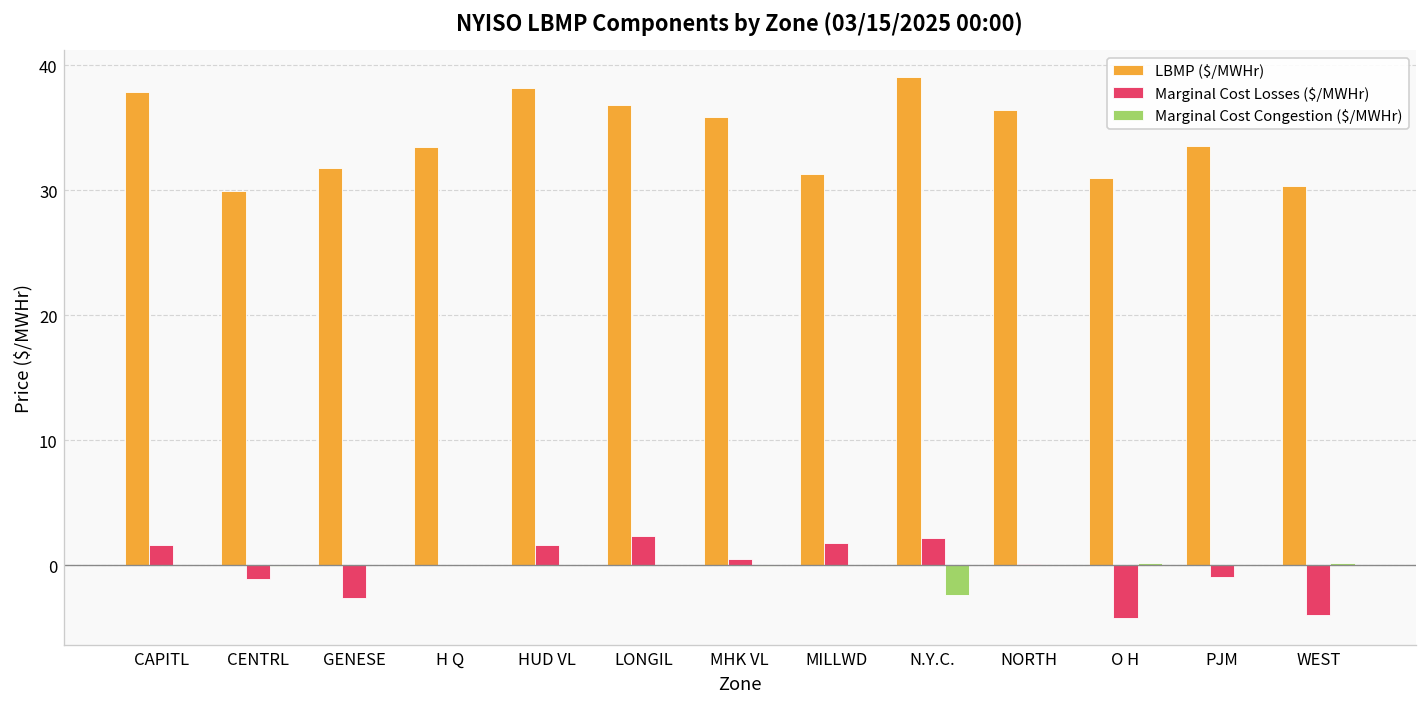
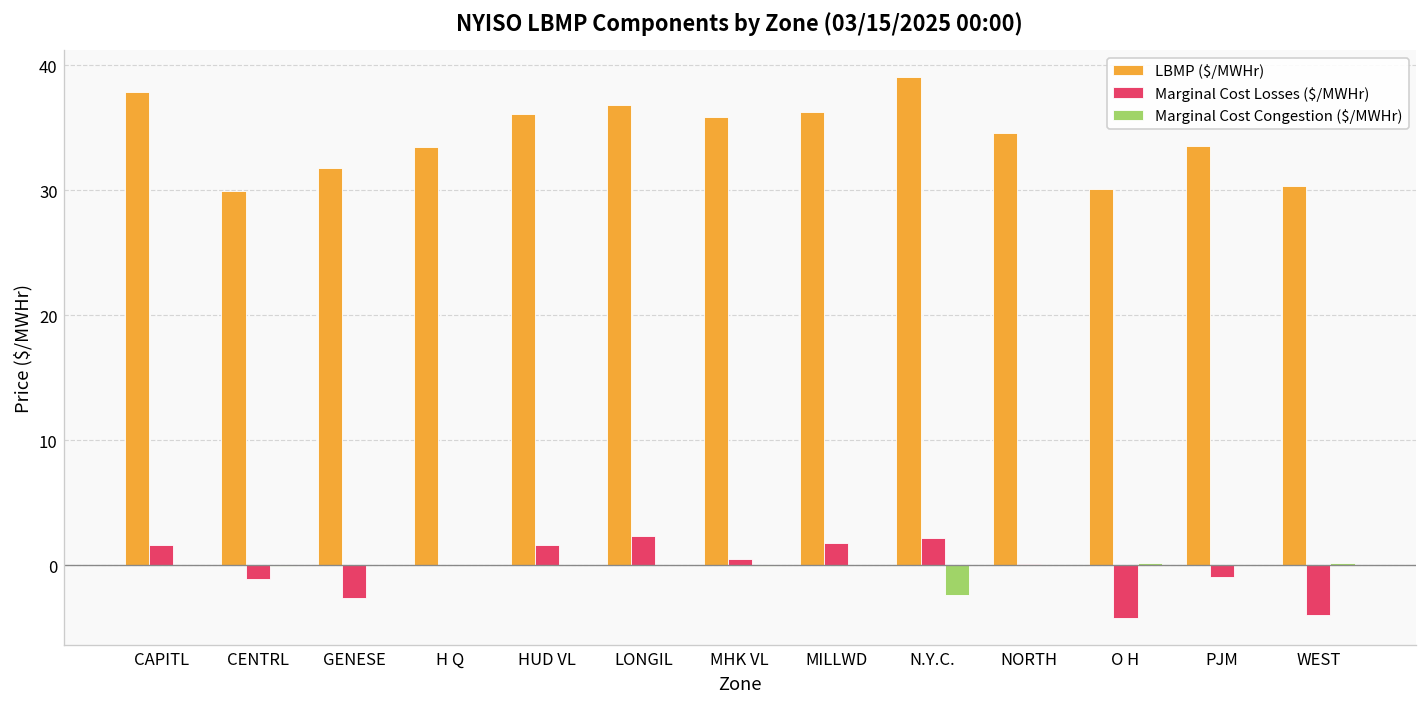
  {
    "LBMP ($/MWHr)": {
      "CAPITL": 37.9,
      "CENTRL": 29.9,
      "GENESE": 31.8,
      "H Q": 33.4,
-     "HUD VL": 38.2,
+     "HUD VL": 36.1,
      "LONGIL": 36.8,
      "MHK VL": 35.9,
-     "MILLWD": 31.3,
+     "MILLWD": 36.3,
      "N.Y.C.": 39.1,
-     "NORTH": 36.4,
-     "O H": 31.0,
+     "NORTH": 34.6,
+     "O H": 30.1,
      "PJM": 33.5,
      "WEST": 30.4
    },
    "Marginal Cost Losses ($/MWHr)": {
      "CAPITL": 1.6,
      "CENTRL": -1.1,
      "GENESE": -2.7,
      "H Q": 0.0,
      "HUD VL": 1.6,
      "LONGIL": 2.3,
      "MHK VL": 0.5,
      "MILLWD": 1.8,
      "N.Y.C.": 2.2,
      "O H": -4.2,
      "PJM": -0.9,
      "WEST": -4.0
    },
    "Marginal Cost Congestion ($/MWHr)": {
      "CAPITL": 0.0,
      "H Q": 0.0,
      "HUD VL": 0.0,
      "LONGIL": 0.0,
      "MILLWD": 0.0,
      "N.Y.C.": -2.4,
      "NORTH": 0.0
    }
  }
